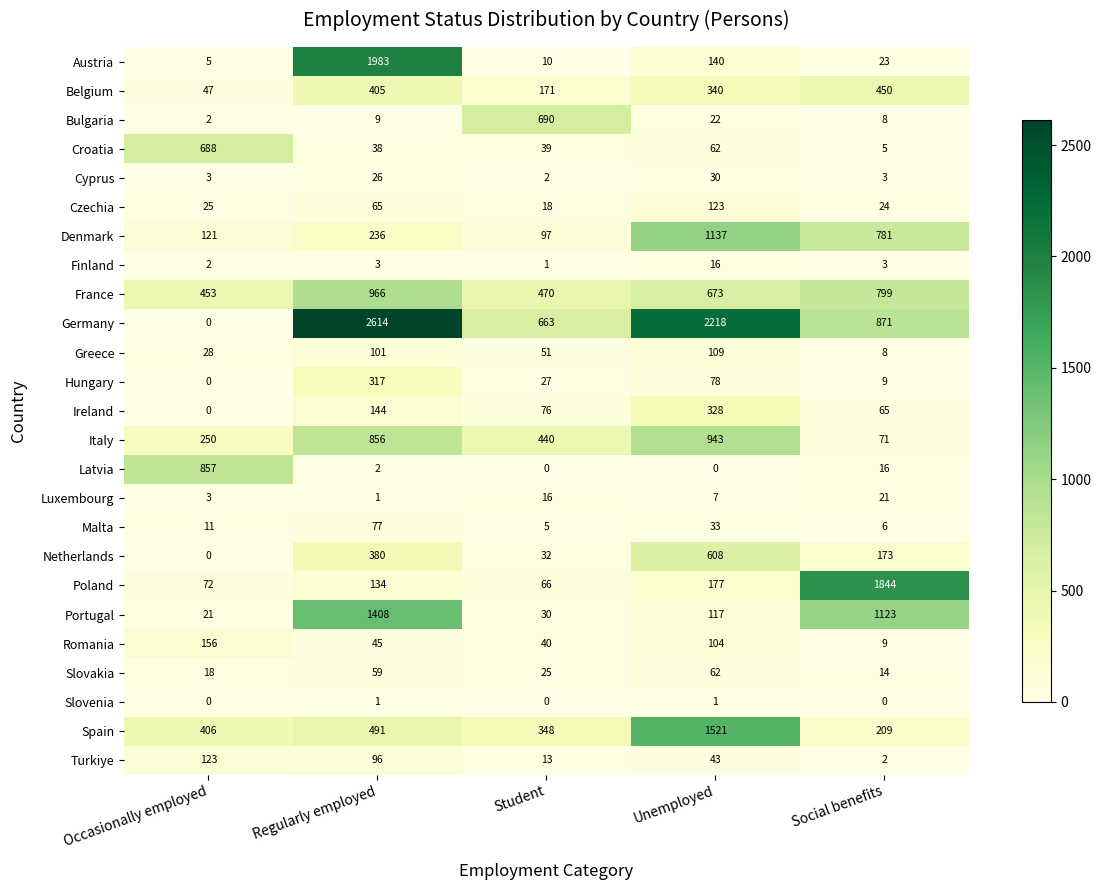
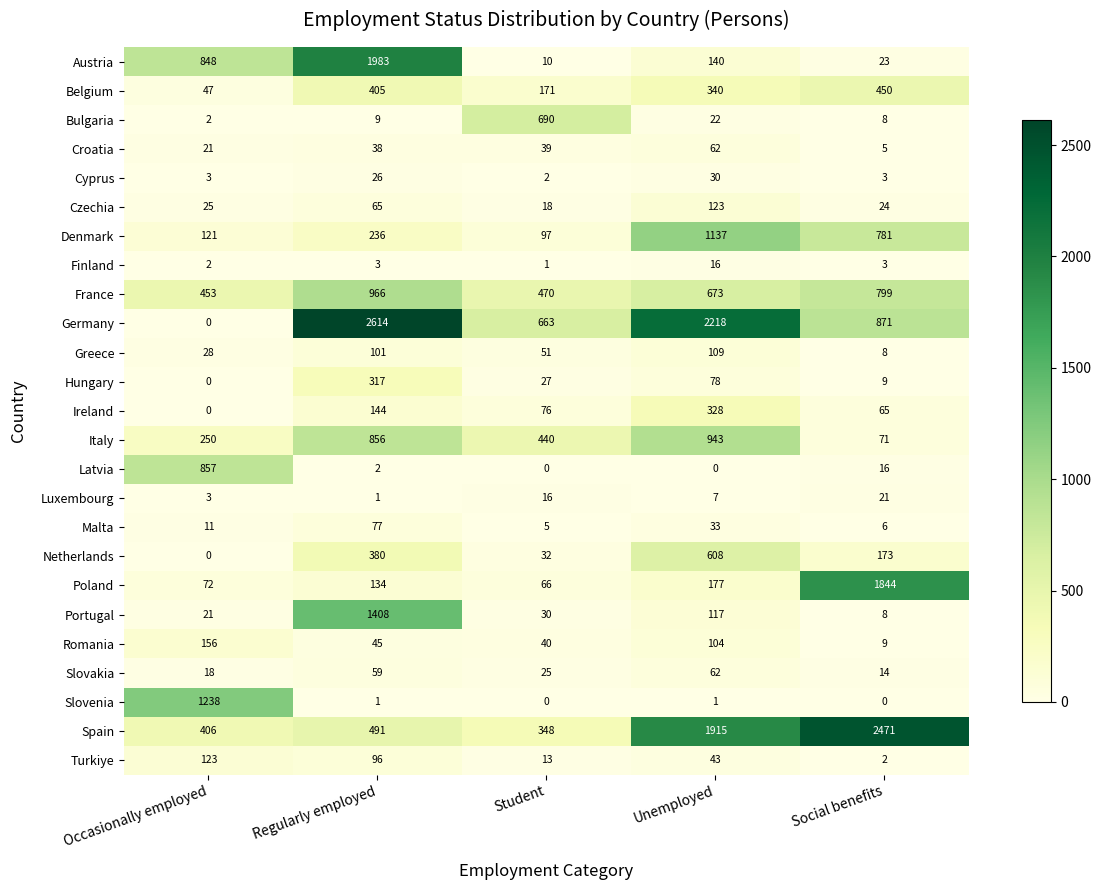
  {
    "Austria": {
-     "Occasionally employed": 5,
+     "Occasionally employed": 848,
      "Regularly employed": 1983,
      "Student": 10,
      "Unemployed": 140,
      "Social benefits": 23
    },
    "Belgium": {
      "Occasionally employed": 47,
      "Regularly employed": 405,
      "Student": 171,
      "Unemployed": 340,
      "Social benefits": 450
    },
    "Bulgaria": {
      "Occasionally employed": 2,
      "Regularly employed": 9,
      "Student": 690,
      "Unemployed": 22,
      "Social benefits": 8
    },
    "Croatia": {
-     "Occasionally employed": 688,
+     "Occasionally employed": 21,
      "Regularly employed": 38,
      "Student": 39,
      "Unemployed": 62,
      "Social benefits": 5
    },
    "Cyprus": {
      "Occasionally employed": 3,
      "Regularly employed": 26,
      "Student": 2,
      "Unemployed": 30,
      "Social benefits": 3
    },
    "Czechia": {
      "Occasionally employed": 25,
      "Regularly employed": 65,
      "Student": 18,
      "Unemployed": 123,
      "Social benefits": 24
    },
    "Denmark": {
      "Occasionally employed": 121,
      "Regularly employed": 236,
      "Student": 97,
      "Unemployed": 1137,
      "Social benefits": 781
    },
    "Finland": {
      "Occasionally employed": 2,
      "Regularly employed": 3,
      "Student": 1,
      "Unemployed": 16,
      "Social benefits": 3
    },
    "France": {
      "Occasionally employed": 453,
      "Regularly employed": 966,
      "Student": 470,
      "Unemployed": 673,
      "Social benefits": 799
    },
    "Germany": {
      "Occasionally employed": 0,
      "Regularly employed": 2614,
      "Student": 663,
      "Unemployed": 2218,
      "Social benefits": 871
    },
    "Greece": {
      "Occasionally employed": 28,
      "Regularly employed": 101,
      "Student": 51,
      "Unemployed": 109,
      "Social benefits": 8
    },
    "Hungary": {
      "Occasionally employed": 0,
      "Regularly employed": 317,
      "Student": 27,
      "Unemployed": 78,
      "Social benefits": 9
    },
    "Ireland": {
      "Occasionally employed": 0,
      "Regularly employed": 144,
      "Student": 76,
      "Unemployed": 328,
      "Social benefits": 65
    },
    "Italy": {
      "Occasionally employed": 250,
      "Regularly employed": 856,
      "Student": 440,
      "Unemployed": 943,
      "Social benefits": 71
    },
    "Latvia": {
      "Occasionally employed": 857,
      "Regularly employed": 2,
      "Student": 0,
      "Unemployed": 0,
      "Social benefits": 16
    },
    "Luxembourg": {
      "Occasionally employed": 3,
      "Regularly employed": 1,
      "Student": 16,
      "Unemployed": 7,
      "Social benefits": 21
    },
    "Malta": {
      "Occasionally employed": 11,
      "Regularly employed": 77,
      "Student": 5,
      "Unemployed": 33,
      "Social benefits": 6
    },
    "Netherlands": {
      "Occasionally employed": 0,
      "Regularly employed": 380,
      "Student": 32,
      "Unemployed": 608,
      "Social benefits": 173
    },
    "Poland": {
      "Occasionally employed": 72,
      "Regularly employed": 134,
      "Student": 66,
      "Unemployed": 177,
      "Social benefits": 1844
    },
    "Portugal": {
      "Occasionally employed": 21,
      "Regularly employed": 1408,
      "Student": 30,
      "Unemployed": 117,
-     "Social benefits": 1123
+     "Social benefits": 8
    },
    "Romania": {
      "Occasionally employed": 156,
      "Regularly employed": 45,
      "Student": 40,
      "Unemployed": 104,
      "Social benefits": 9
    },
    "Slovakia": {
      "Occasionally employed": 18,
      "Regularly employed": 59,
      "Student": 25,
      "Unemployed": 62,
      "Social benefits": 14
    },
    "Slovenia": {
-     "Occasionally employed": 0,
+     "Occasionally employed": 1238,
      "Regularly employed": 1,
      "Student": 0,
      "Unemployed": 1,
      "Social benefits": 0
    },
    "Spain": {
      "Occasionally employed": 406,
      "Regularly employed": 491,
      "Student": 348,
-     "Unemployed": 1521,
-     "Social benefits": 209
+     "Unemployed": 1915,
+     "Social benefits": 2471
    },
    "Turkiye": {
      "Occasionally employed": 123,
      "Regularly employed": 96,
      "Student": 13,
      "Unemployed": 43,
      "Social benefits": 2
    }
  }
